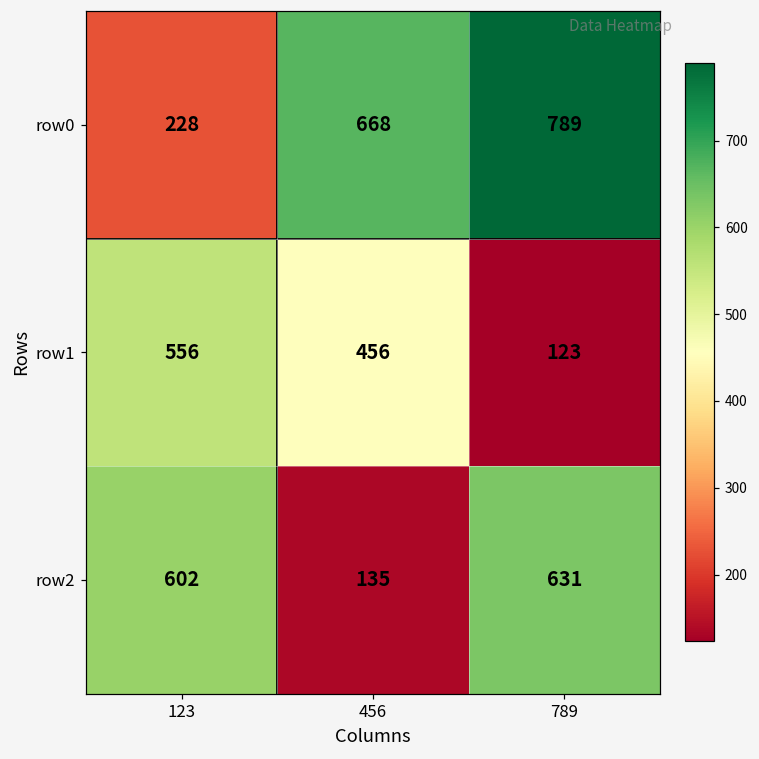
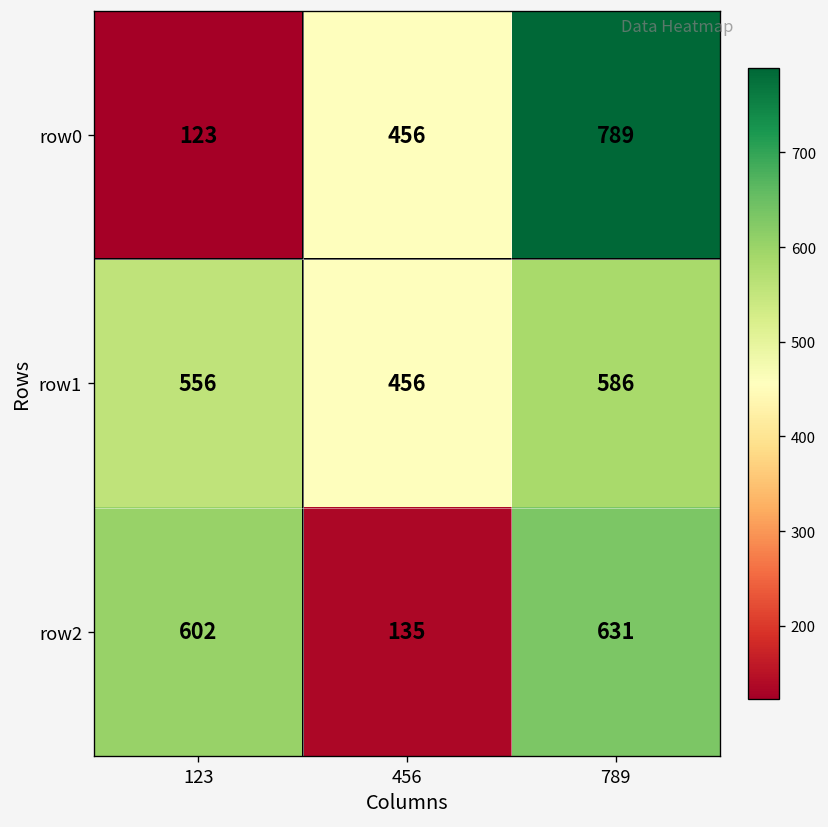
  {
    "row0": {
-     "123": 228,
-     "456": 668,
+     "123": 123,
+     "456": 456,
      "789": 789
    },
    "row1": {
      "123": 556,
      "456": 456,
-     "789": 123
+     "789": 586
    },
    "row2": {
      "123": 602,
      "456": 135,
      "789": 631
    }
  }
